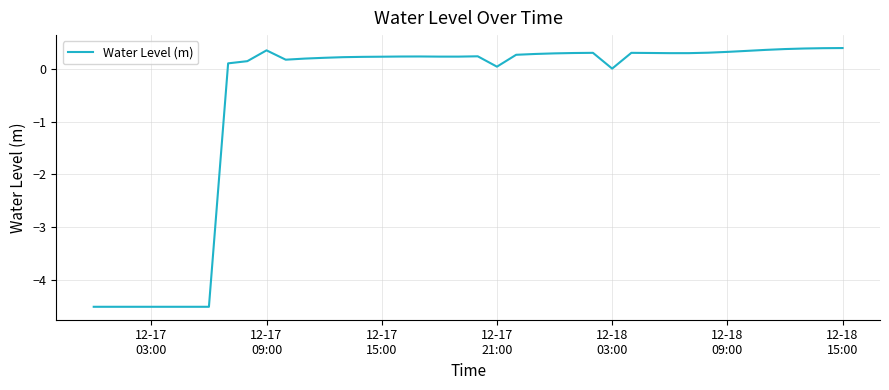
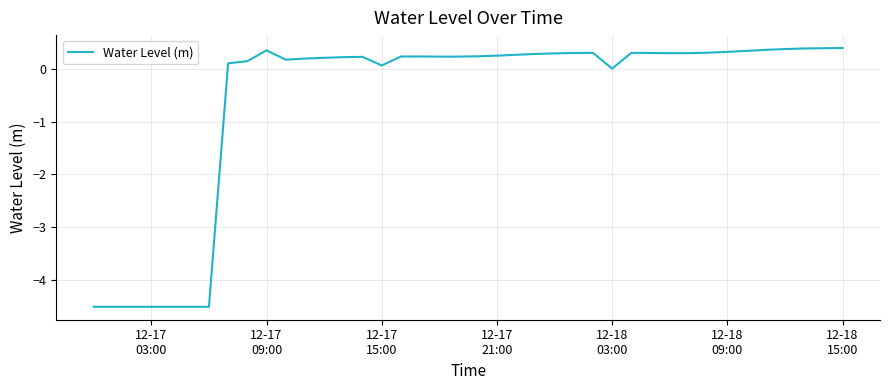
  {
    "12-17 03:00": -4.5,
    "12-17 09:00": 0.3,
-   "12-17 15:00": 0.2,
-   "12-17 21:00": 0.0,
+   "12-17 15:00": 0.1,
+   "12-17 21:00": 0.2,
    "12-18 03:00": 0.0,
    "12-18 09:00": 0.3,
    "12-18 15:00": 0.4
  }
